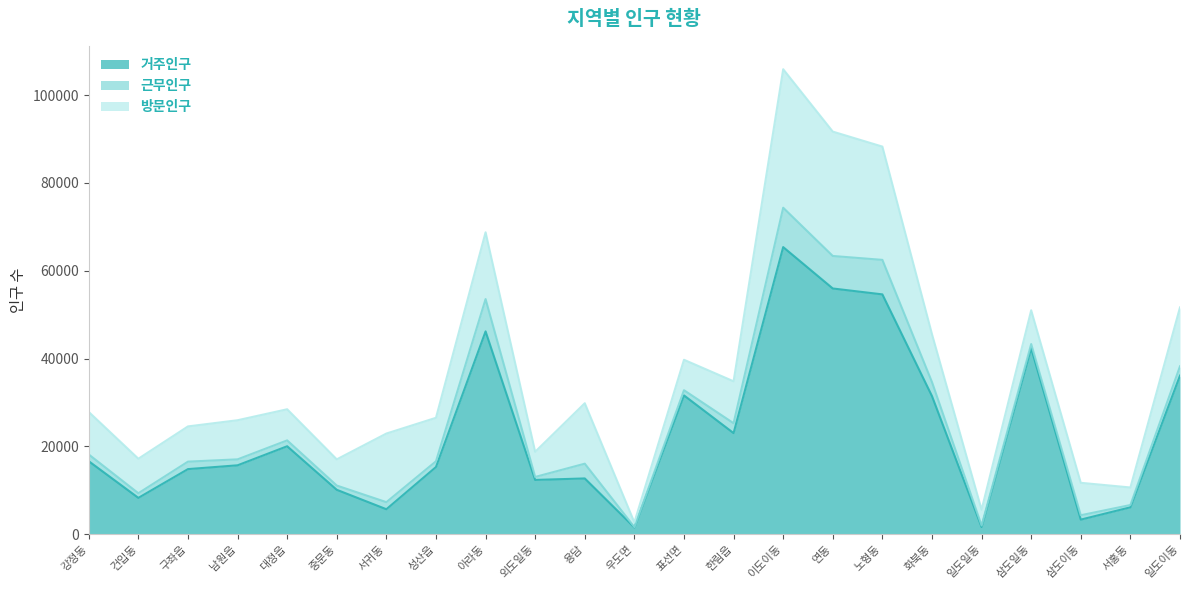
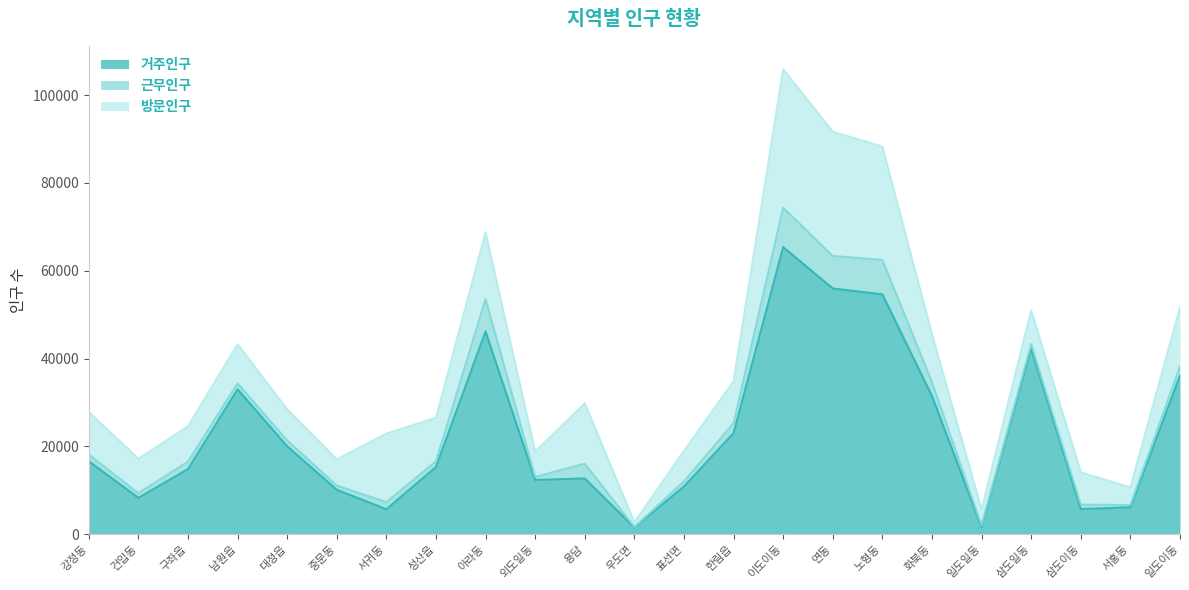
  {
    "거주인구": {
      "강정동": 17000,
      "건입동": 8000,
      "구좌읍": 15000,
-     "남원읍": 16000,
+     "남원읍": 33000,
      "대정읍": 20000,
      "중문동": 10000,
      "서귀동": 6000,
      "성산읍": 15000,
      "아라동": 46000,
      "외도일동": 12000,
      "용담": 13000,
-     "표선면": 32000,
+     "표선면": 11000,
      "한림읍": 23000,
      "이도이동": 65000,
      "연동": 56000,
      "노형동": 55000,
      "화북동": 31000,
      "삼도일동": 42000,
-     "삼도이동": 3000,
+     "삼도이동": 6000,
      "일도이동": 36000
    }
  }
